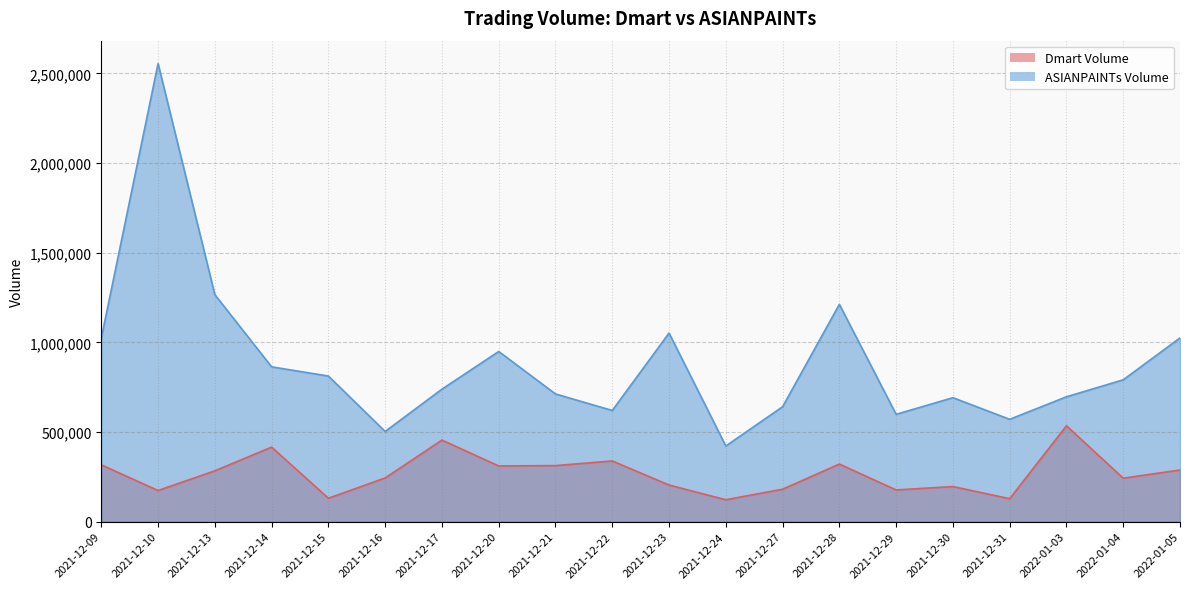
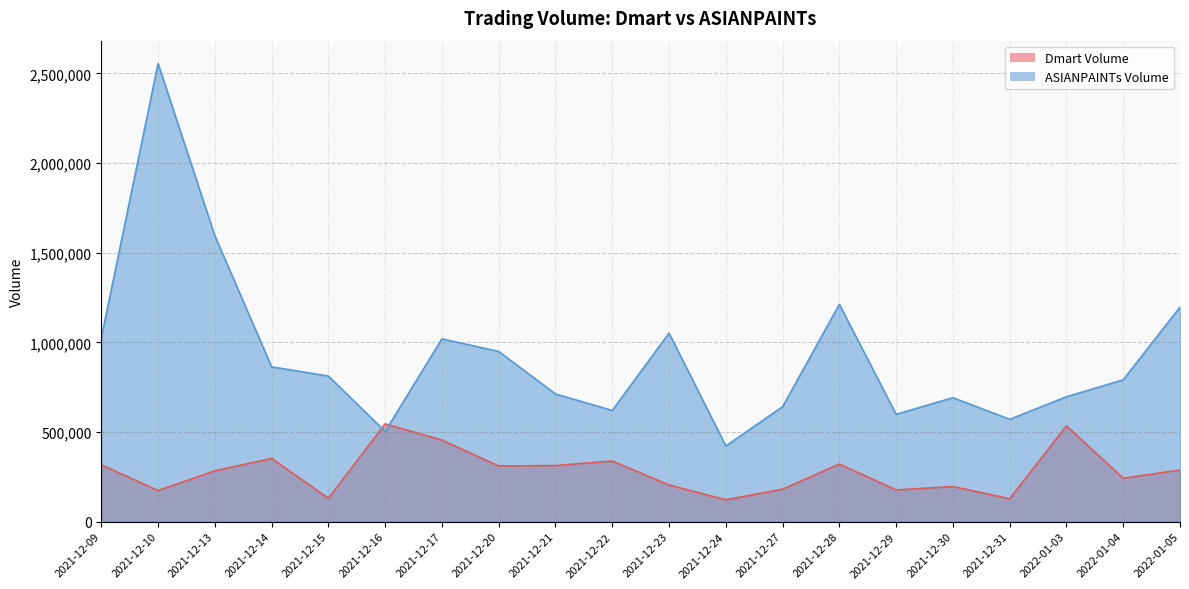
  {
    "Dmart Volume": {
      "2021-12-09": "320,000",
      "2021-12-10": "170,000",
      "2021-12-13": "280,000",
-     "2021-12-14": "420,000",
+     "2021-12-14": "350,000",
      "2021-12-15": "130,000",
-     "2021-12-16": "240,000",
+     "2021-12-16": "550,000",
      "2021-12-17": "450,000",
      "2021-12-20": "310,000",
      "2021-12-21": "310,000",
      "2021-12-22": "340,000",
      "2021-12-23": "200,000",
      "2021-12-24": "120,000",
      "2021-12-27": "180,000",
      "2021-12-28": "320,000",
      "2021-12-29": "180,000",
      "2021-12-30": "200,000",
      "2021-12-31": "130,000",
      "2022-01-03": "530,000",
      "2022-01-04": "240,000",
      "2022-01-05": "290,000"
    },
    "ASIANPAINTs Volume": {
      "2021-12-09": "1,020,000",
      "2021-12-10": "2,550,000",
-     "2021-12-13": "1,270,000",
+     "2021-12-13": "1,590,000",
      "2021-12-14": "860,000",
      "2021-12-15": "810,000",
      "2021-12-16": "500,000",
-     "2021-12-17": "740,000",
+     "2021-12-17": "1,020,000",
      "2021-12-20": "950,000",
      "2021-12-21": "710,000",
      "2021-12-22": "620,000",
      "2021-12-23": "1,050,000",
      "2021-12-24": "420,000",
      "2021-12-27": "640,000",
      "2021-12-28": "1,210,000",
      "2021-12-29": "600,000",
      "2021-12-30": "690,000",
      "2021-12-31": "570,000",
      "2022-01-03": "700,000",
      "2022-01-04": "790,000",
-     "2022-01-05": "1,020,000"
+     "2022-01-05": "1,200,000"
    }
  }
